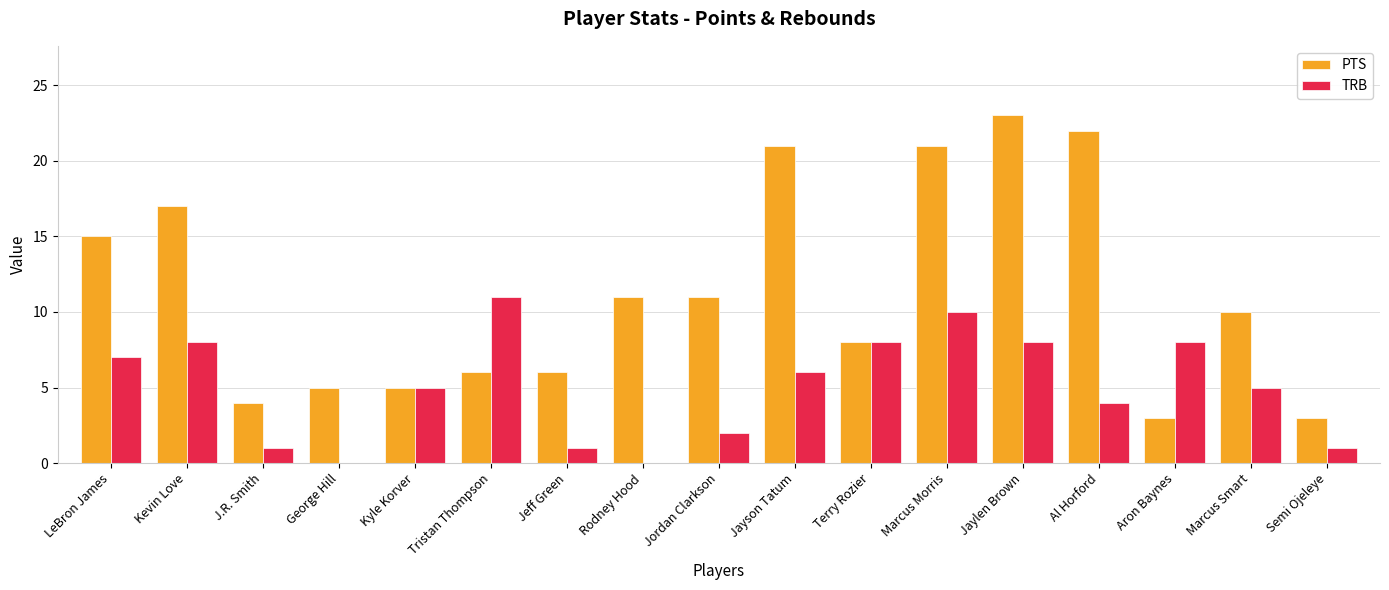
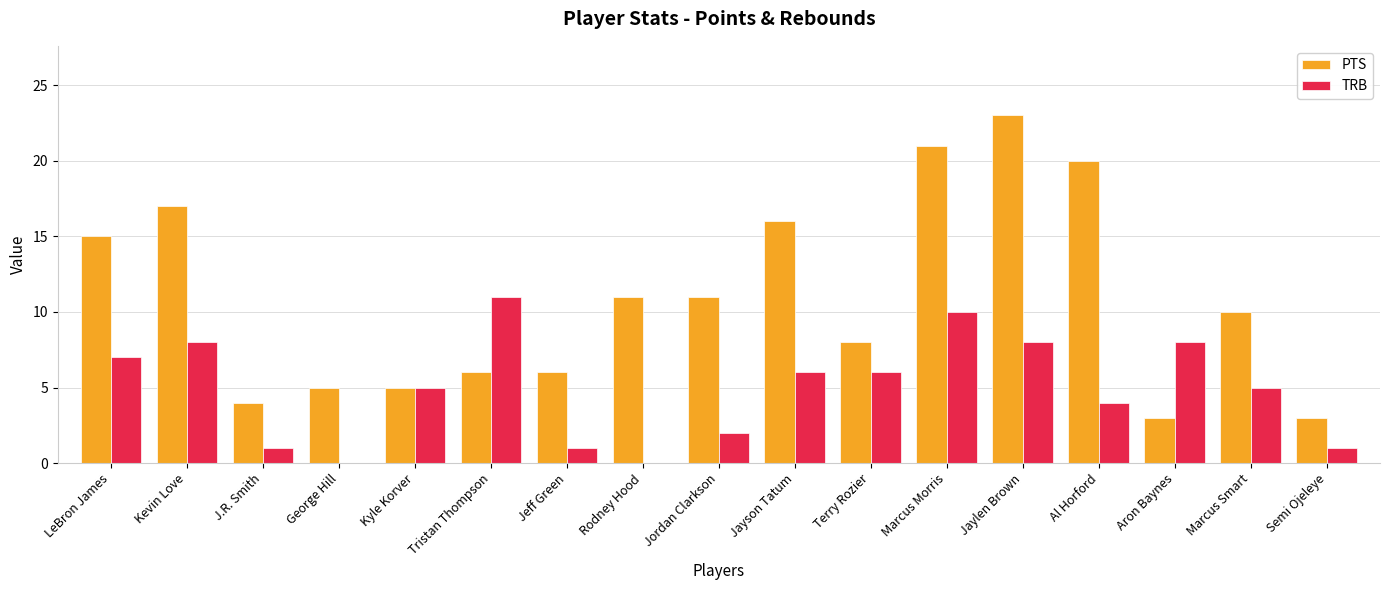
  {
    "PTS": {
      "LeBron James": 15,
      "Kevin Love": 17,
      "J.R. Smith": 4,
      "George Hill": 5,
      "Kyle Korver": 5,
      "Tristan Thompson": 6,
      "Jeff Green": 6,
      "Rodney Hood": 11,
      "Jordan Clarkson": 11,
-     "Jayson Tatum": 21,
+     "Jayson Tatum": 16,
      "Terry Rozier": 8,
      "Marcus Morris": 21,
      "Jaylen Brown": 23,
-     "Al Horford": 22,
+     "Al Horford": 20,
      "Aron Baynes": 3,
      "Marcus Smart": 10,
      "Semi Ojeleye": 3
    },
    "TRB": {
      "LeBron James": 7,
      "Kevin Love": 8,
      "J.R. Smith": 1,
      "George Hill": 0,
      "Kyle Korver": 5,
      "Tristan Thompson": 11,
      "Jeff Green": 1,
      "Rodney Hood": 0,
      "Jordan Clarkson": 2,
      "Jayson Tatum": 6,
-     "Terry Rozier": 8,
+     "Terry Rozier": 6,
      "Marcus Morris": 10,
      "Jaylen Brown": 8,
      "Al Horford": 4,
      "Aron Baynes": 8,
      "Marcus Smart": 5,
      "Semi Ojeleye": 1
    }
  }
